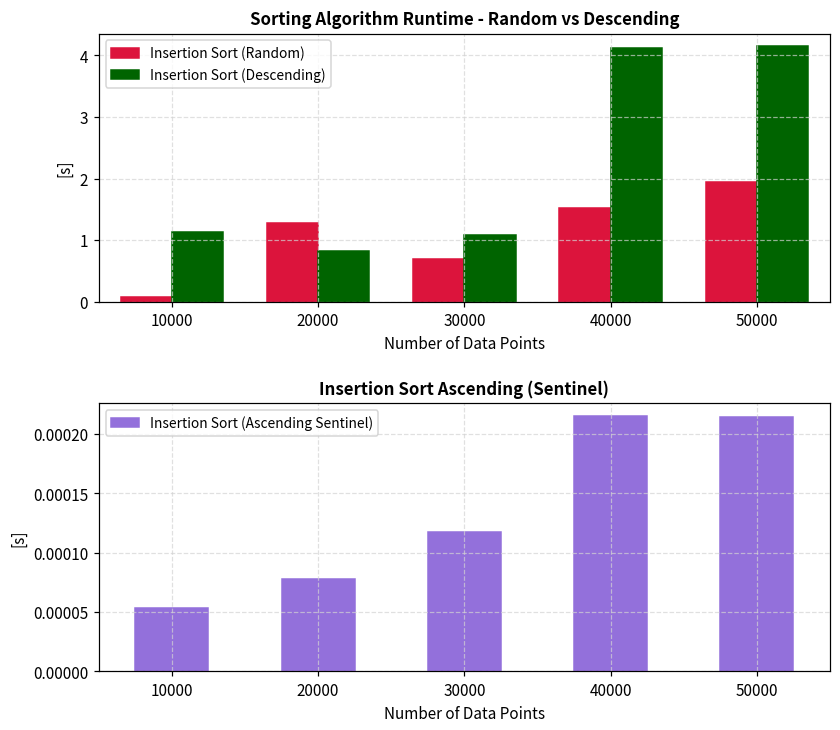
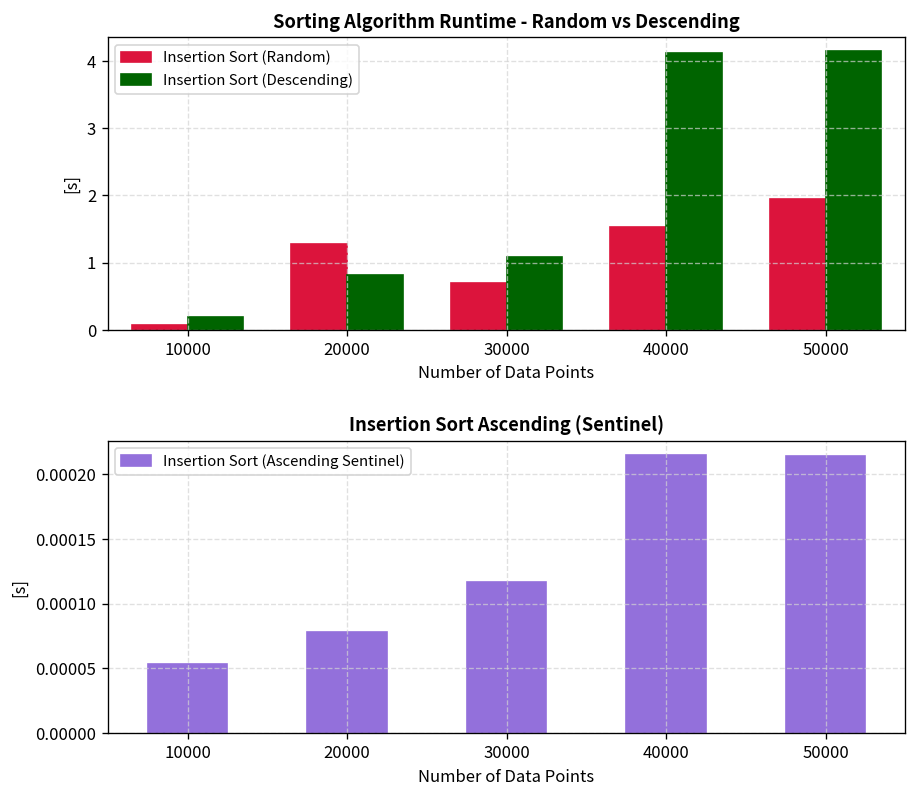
  {
    "Sorting Algorithm Runtime - Random vs Descending": {
      "Insertion Sort (Random)": {
        "10000": 0.1,
        "20000": 1.3,
        "30000": 0.7,
        "40000": 1.5,
        "50000": 1.9
      },
      "Insertion Sort (Descending)": {
-       "10000": 1.1,
+       "10000": 0.2,
        "20000": 0.8,
        "30000": 1.1,
        "40000": 4.1,
        "50000": 4.1
      }
    },
    "Insertion Sort Ascending (Sentinel)": {
      "10000": 0.000053,
      "20000": 0.000078,
      "30000": 0.000117,
      "40000": 0.000215,
      "50000": 0.000214
    }
  }
